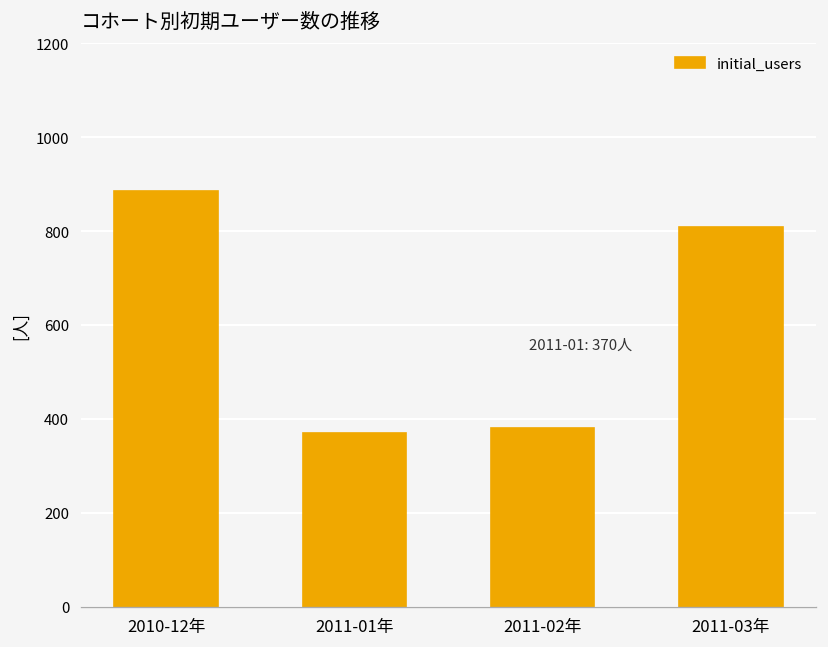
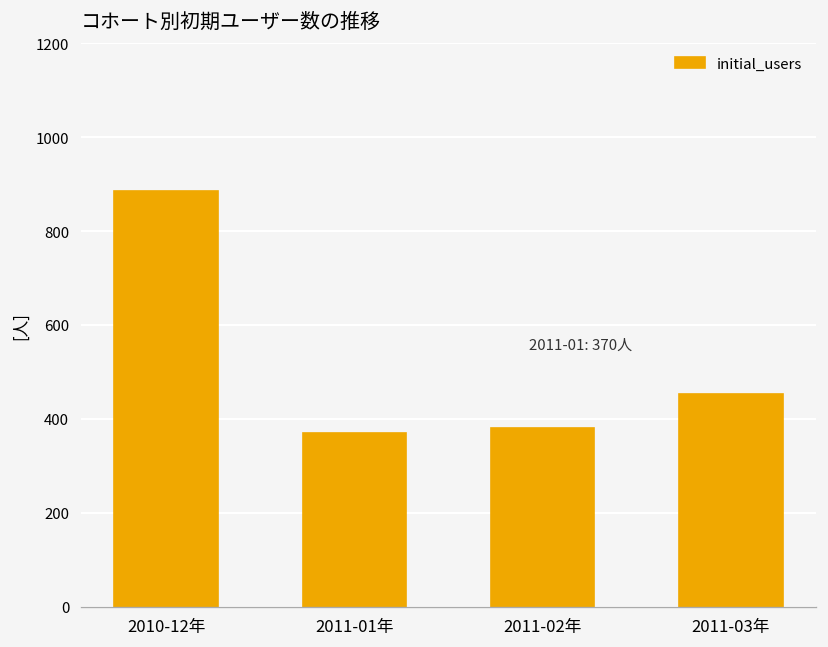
  {
    "2010-12年": 890,
    "2011-01年": 370,
    "2011-02年": 380,
-   "2011-03年": 810
+   "2011-03年": 450
  }
